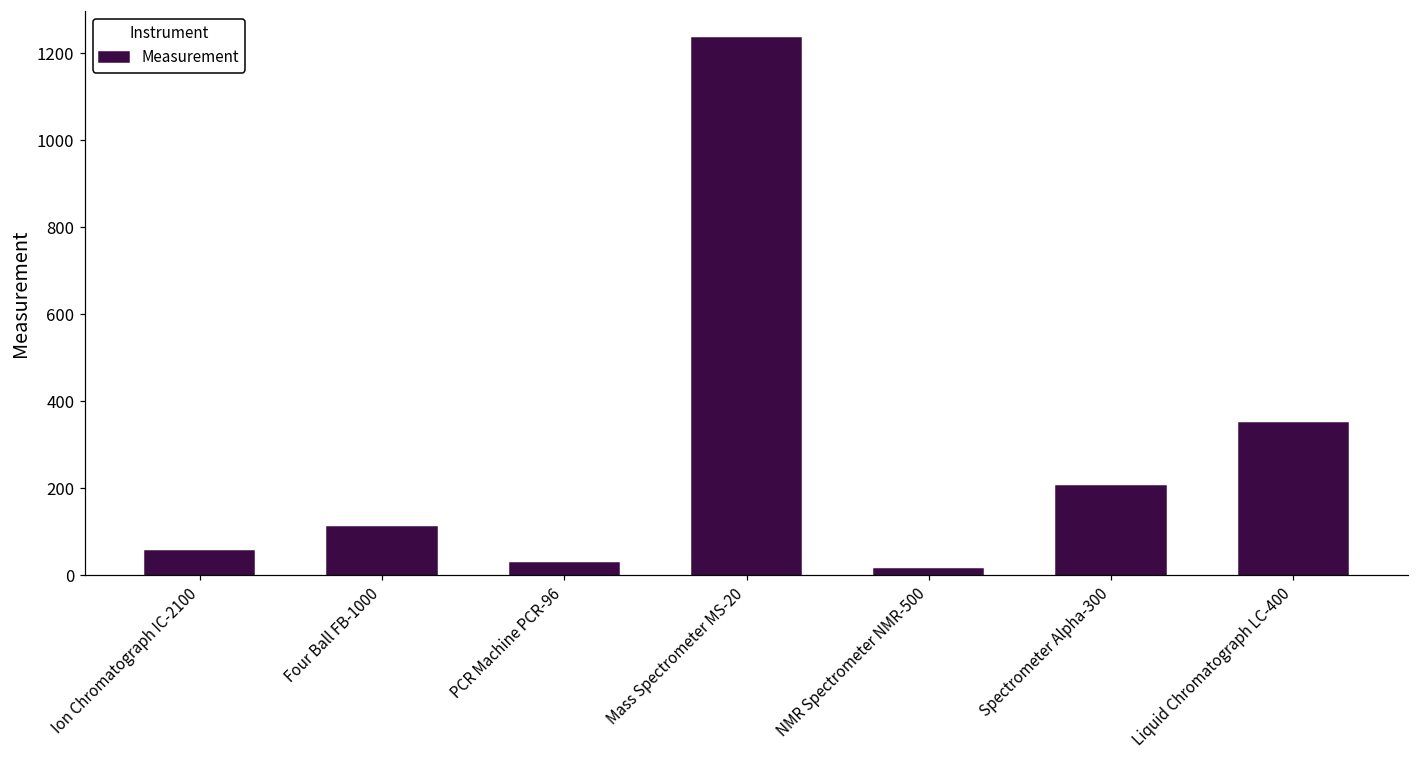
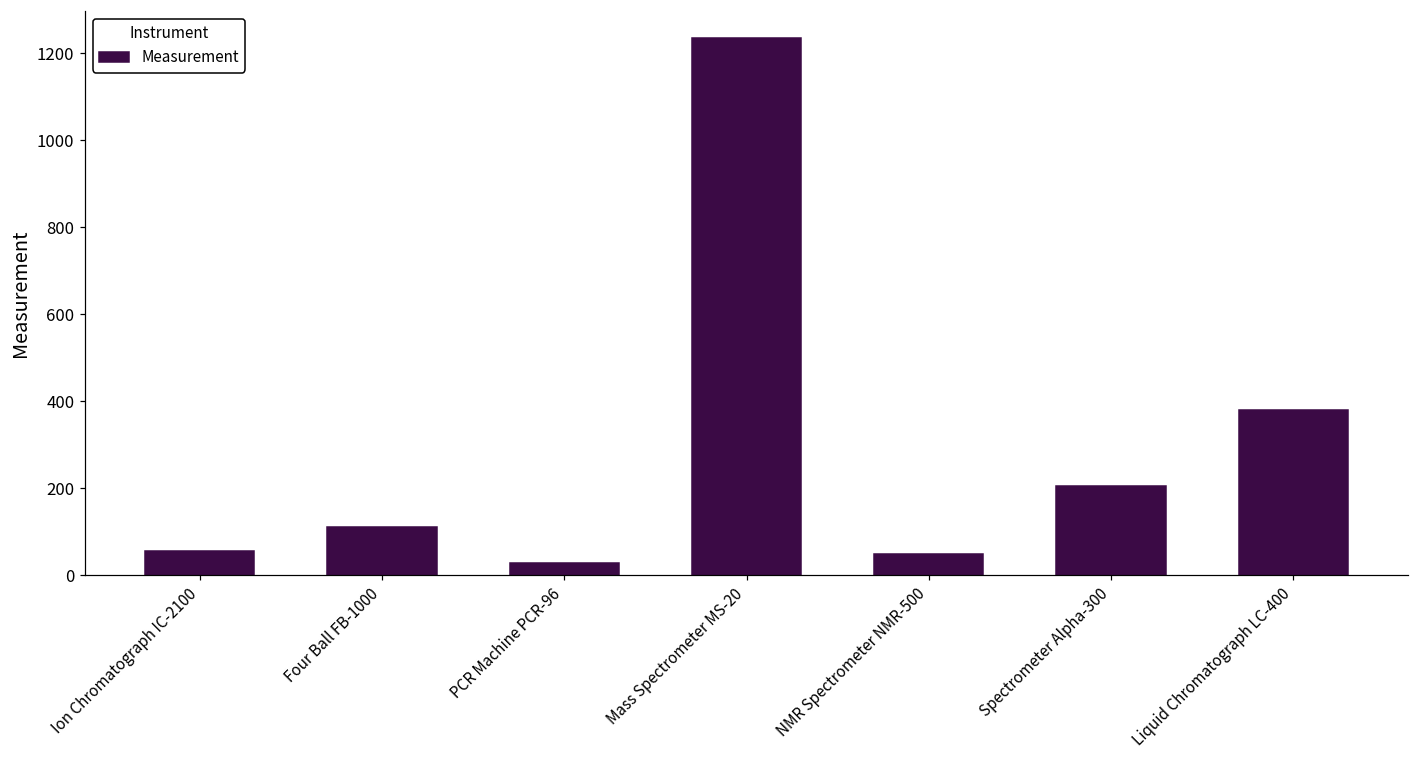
  {
    "Ion Chromatograph IC-2100": 60,
    "Four Ball FB-1000": 110,
    "PCR Machine PCR-96": 30,
    "Mass Spectrometer MS-20": 1240,
-   "NMR Spectrometer NMR-500": 20,
+   "NMR Spectrometer NMR-500": 50,
    "Spectrometer Alpha-300": 210,
-   "Liquid Chromatograph LC-400": 350
+   "Liquid Chromatograph LC-400": 380
  }
